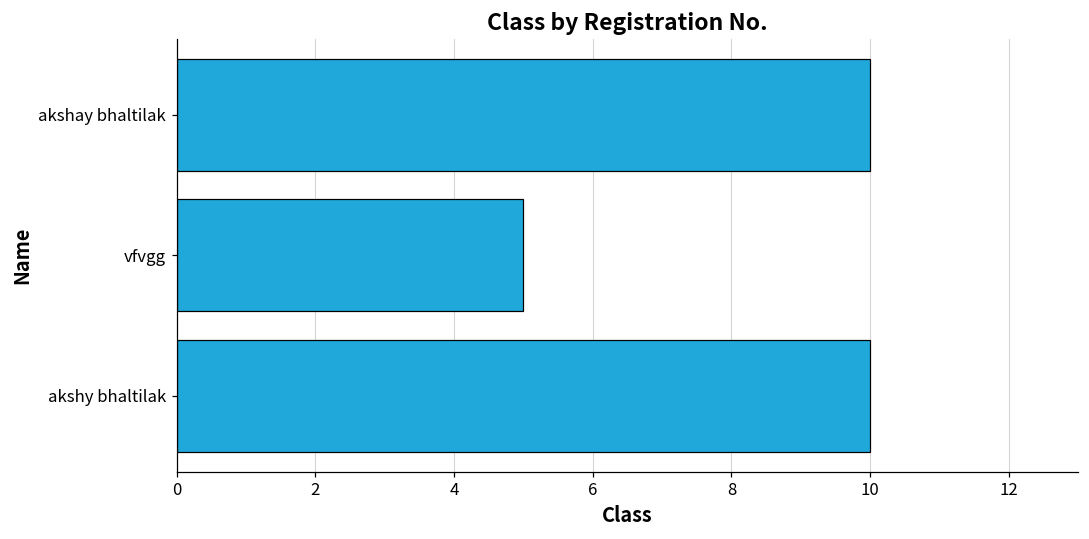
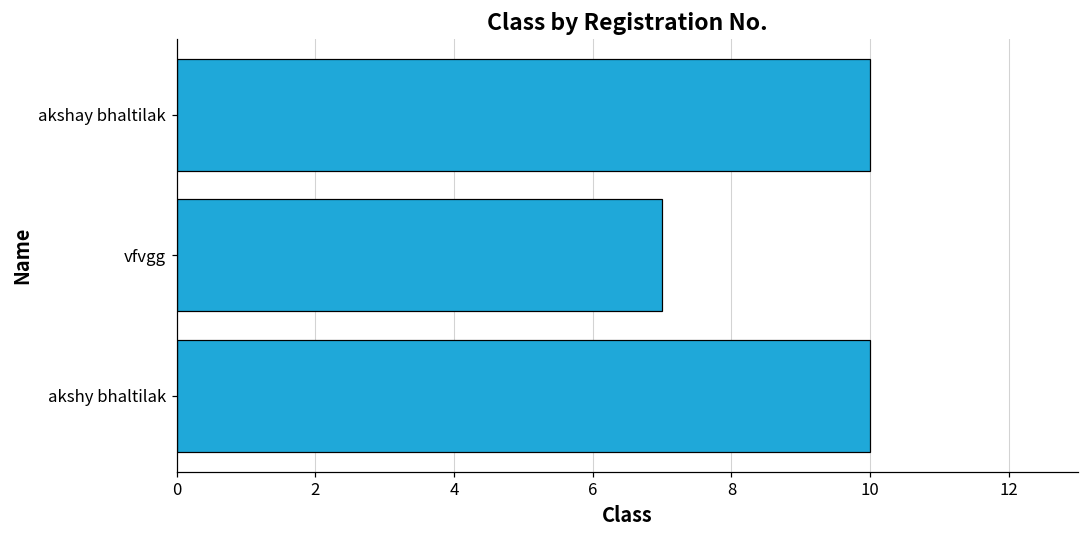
  {
    "akshay bhaltilak": 10,
-   "vfvgg": 5,
+   "vfvgg": 7,
    "akshy bhaltilak": 10
  }
